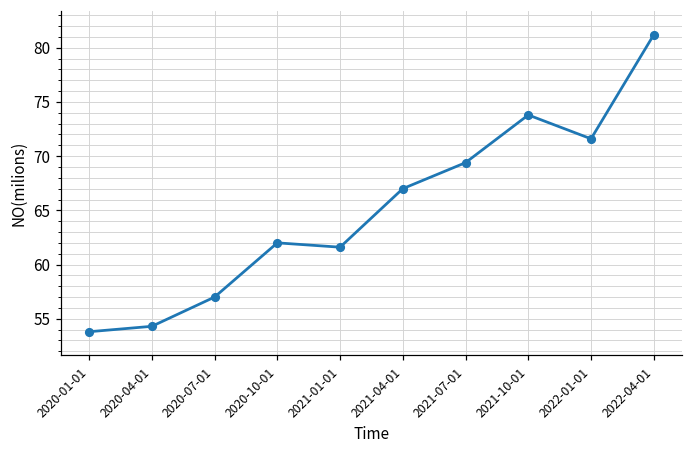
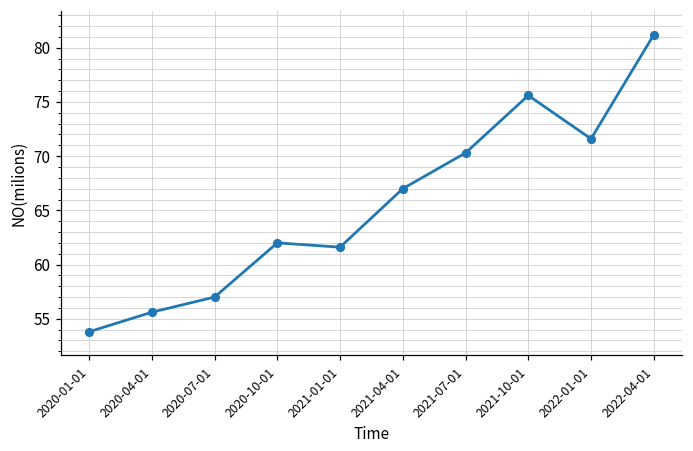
  {
    "2020-01-01": 54,
-   "2020-04-01": 54,
+   "2020-04-01": 56,
    "2020-07-01": 57,
    "2020-10-01": 62,
    "2021-01-01": 62,
    "2021-04-01": 67,
-   "2021-07-01": 69,
-   "2021-10-01": 74,
+   "2021-07-01": 70,
+   "2021-10-01": 76,
    "2022-01-01": 72,
    "2022-04-01": 81
  }
